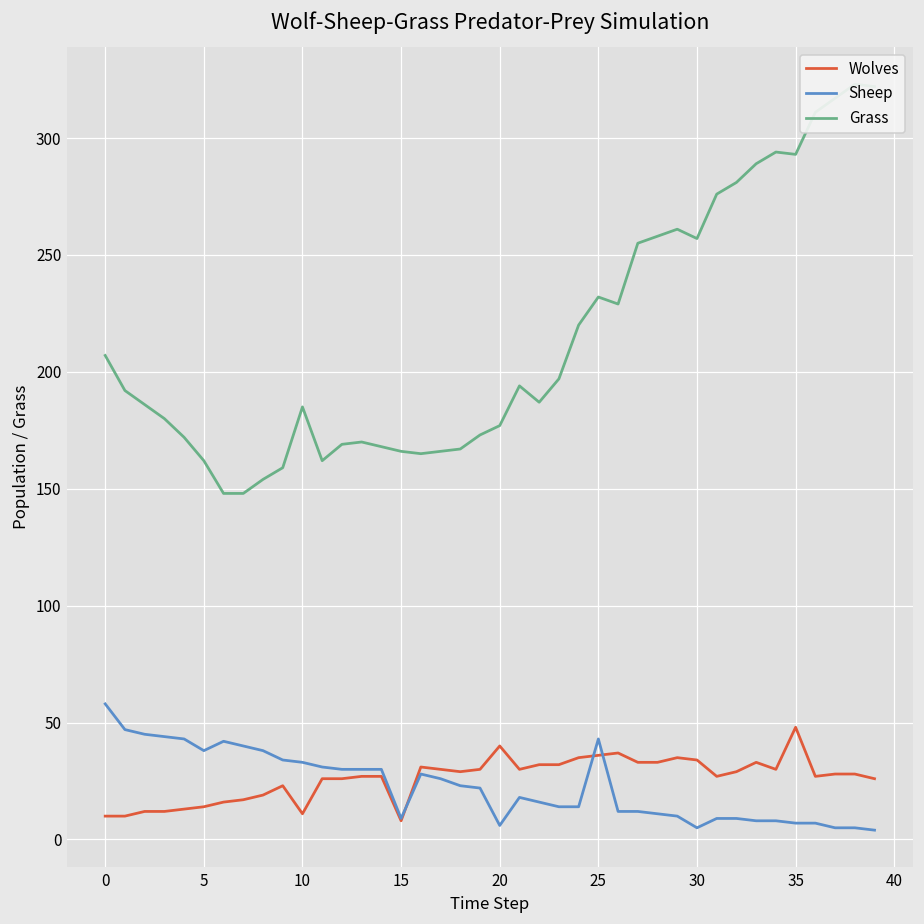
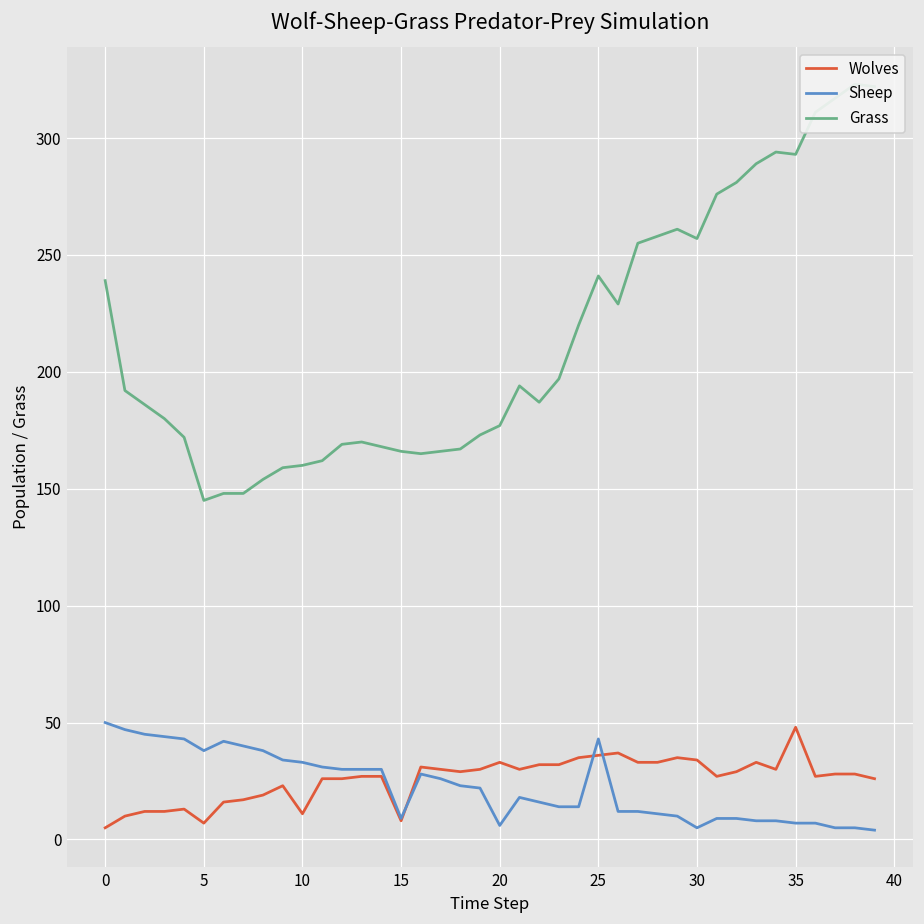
  {
    "Wolves": {
-     "0": 10,
-     "5": 14,
+     "0": 5,
+     "5": 7,
      "10": 11,
-     "20": 40,
+     "20": 33,
      "25": 36,
      "30": 34,
      "35": 48
    },
    "Sheep": {
-     "0": 58,
+     "0": 50,
      "5": 38,
      "10": 33,
      "20": 6,
      "25": 43,
      "30": 5,
      "35": 7
    },
    "Grass": {
-     "0": 207,
-     "5": 162,
-     "10": 185,
+     "0": 239,
+     "5": 145,
+     "10": 160,
      "15": 166,
      "20": 177,
-     "25": 232,
+     "25": 241,
      "30": 257,
      "35": 293
    }
  }
